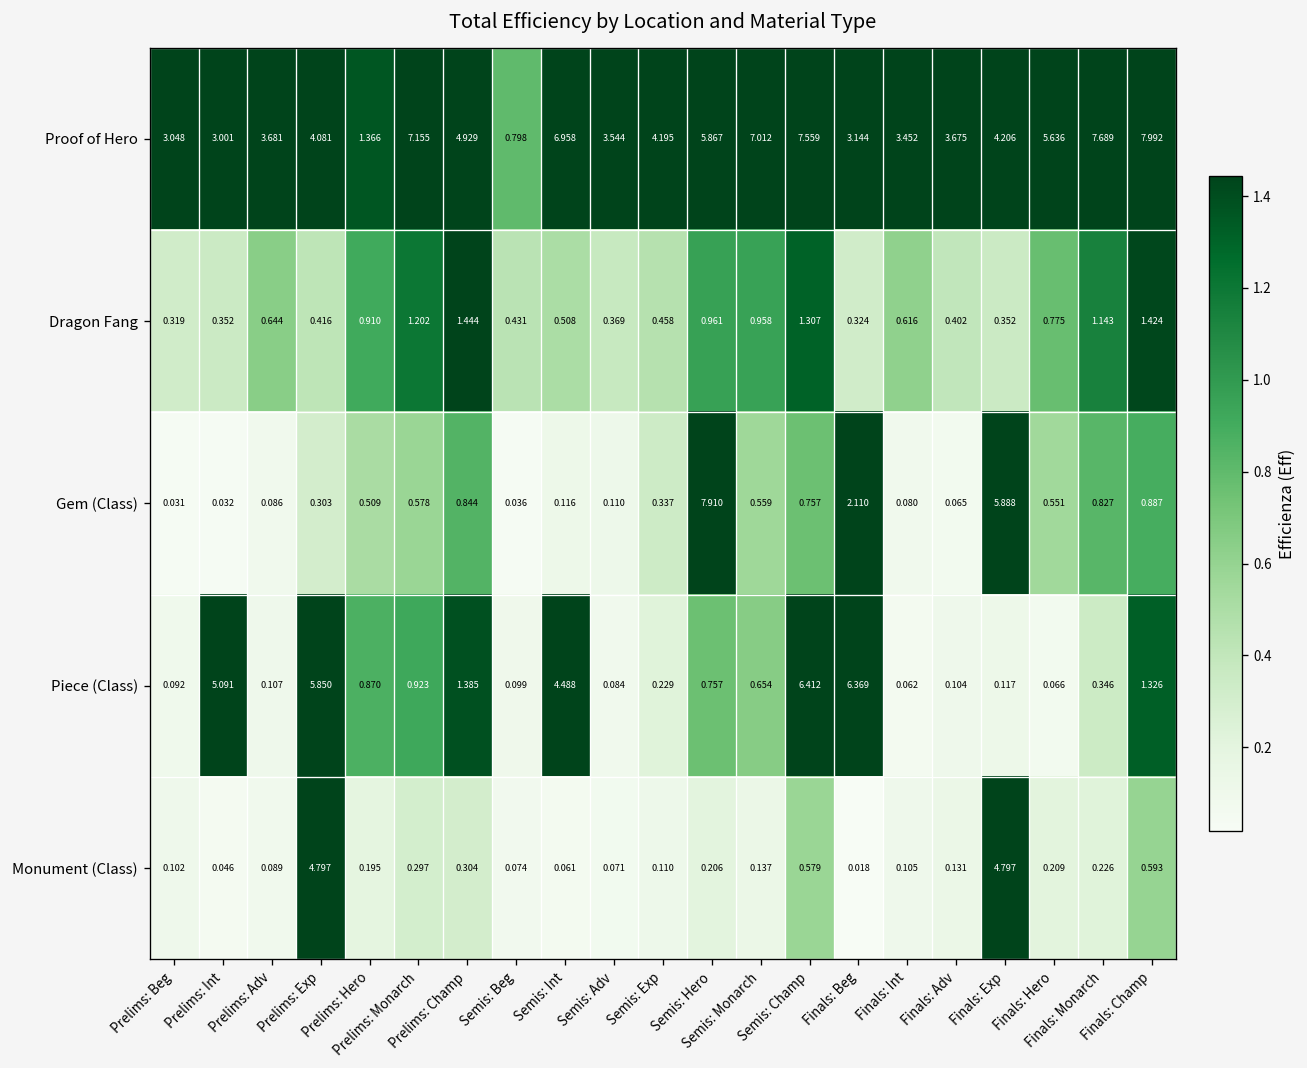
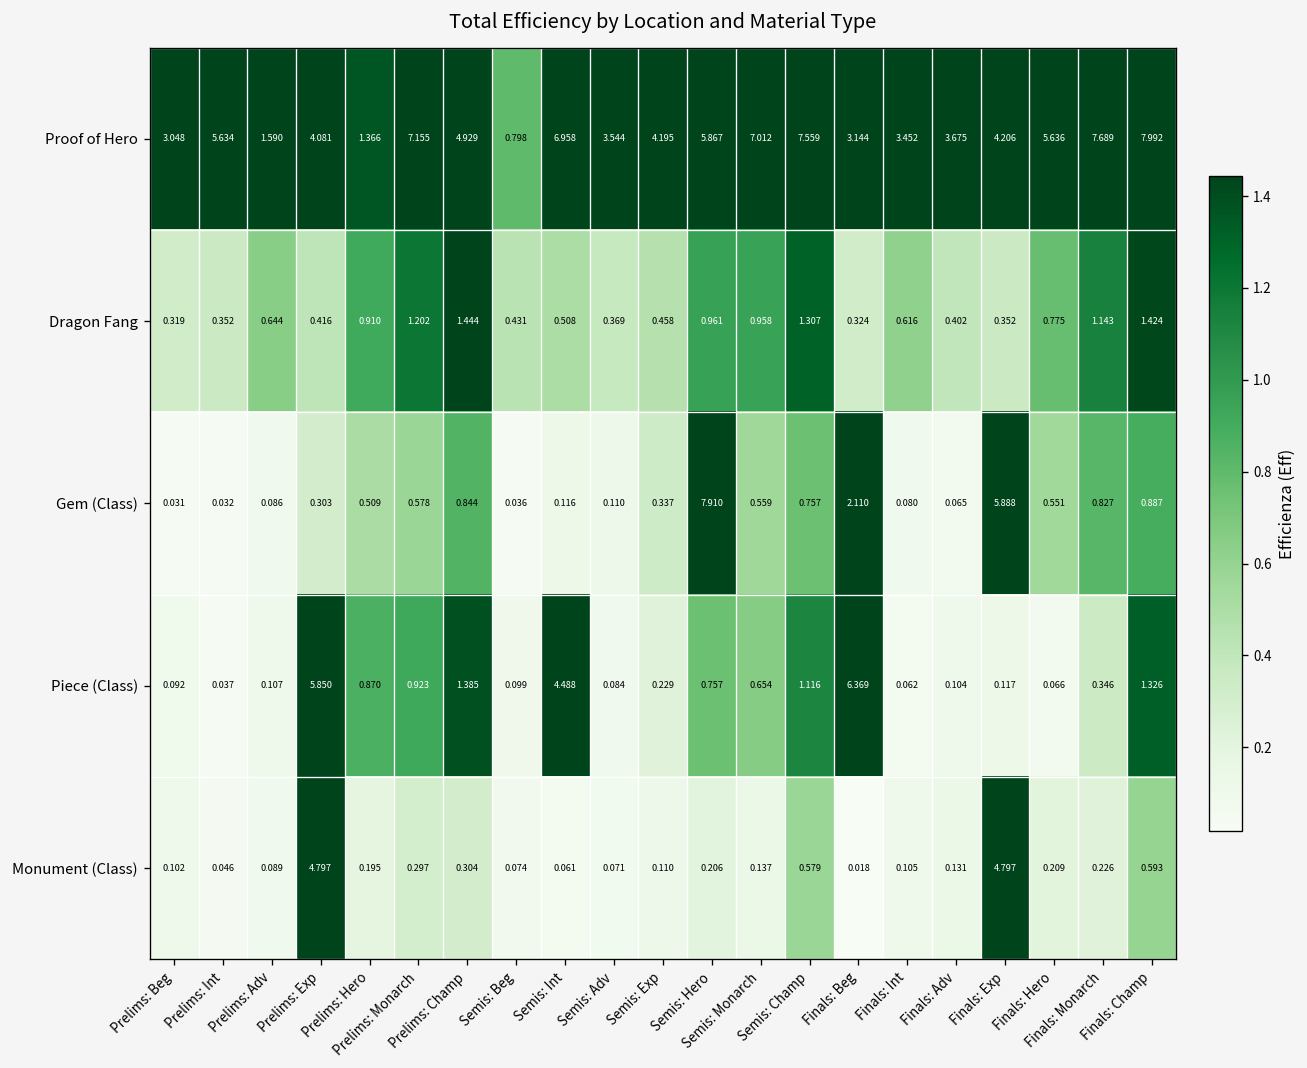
  {
    "Proof of Hero": {
      "Prelims: Beg": 3.048,
-     "Prelims: Int": 3.001,
-     "Prelims: Adv": 3.681,
+     "Prelims: Int": 5.634,
+     "Prelims: Adv": 1.590,
      "Prelims: Exp": 4.081,
      "Prelims: Hero": 1.366,
      "Prelims: Monarch": 7.155,
      "Prelims: Champ": 4.929,
      "Semis: Beg": 0.798,
      "Semis: Int": 6.958,
      "Semis: Adv": 3.544,
      "Semis: Exp": 4.195,
      "Semis: Hero": 5.867,
      "Semis: Monarch": 7.012,
      "Semis: Champ": 7.559,
      "Finals: Beg": 3.144,
      "Finals: Int": 3.452,
      "Finals: Adv": 3.675,
      "Finals: Exp": 4.206,
      "Finals: Hero": 5.636,
      "Finals: Monarch": 7.689,
      "Finals: Champ": 7.992
    },
    "Dragon Fang": {
      "Prelims: Beg": 0.319,
      "Prelims: Int": 0.352,
      "Prelims: Adv": 0.644,
      "Prelims: Exp": 0.416,
      "Prelims: Hero": 0.910,
      "Prelims: Monarch": 1.202,
      "Prelims: Champ": 1.444,
      "Semis: Beg": 0.431,
      "Semis: Int": 0.508,
      "Semis: Adv": 0.369,
      "Semis: Exp": 0.458,
      "Semis: Hero": 0.961,
      "Semis: Monarch": 0.958,
      "Semis: Champ": 1.307,
      "Finals: Beg": 0.324,
      "Finals: Int": 0.616,
      "Finals: Adv": 0.402,
      "Finals: Exp": 0.352,
      "Finals: Hero": 0.775,
      "Finals: Monarch": 1.143,
      "Finals: Champ": 1.424
    },
    "Gem (Class)": {
      "Prelims: Beg": 0.031,
      "Prelims: Int": 0.032,
      "Prelims: Adv": 0.086,
      "Prelims: Exp": 0.303,
      "Prelims: Hero": 0.509,
      "Prelims: Monarch": 0.578,
      "Prelims: Champ": 0.844,
      "Semis: Beg": 0.036,
      "Semis: Int": 0.116,
      "Semis: Adv": 0.110,
      "Semis: Exp": 0.337,
      "Semis: Hero": 7.910,
      "Semis: Monarch": 0.559,
      "Semis: Champ": 0.757,
      "Finals: Beg": 2.110,
      "Finals: Int": 0.080,
      "Finals: Adv": 0.065,
      "Finals: Exp": 5.888,
      "Finals: Hero": 0.551,
      "Finals: Monarch": 0.827,
      "Finals: Champ": 0.887
    },
    "Piece (Class)": {
      "Prelims: Beg": 0.092,
-     "Prelims: Int": 5.091,
+     "Prelims: Int": 0.037,
      "Prelims: Adv": 0.107,
      "Prelims: Exp": 5.850,
      "Prelims: Hero": 0.870,
      "Prelims: Monarch": 0.923,
      "Prelims: Champ": 1.385,
      "Semis: Beg": 0.099,
      "Semis: Int": 4.488,
      "Semis: Adv": 0.084,
      "Semis: Exp": 0.229,
      "Semis: Hero": 0.757,
      "Semis: Monarch": 0.654,
-     "Semis: Champ": 6.412,
+     "Semis: Champ": 1.116,
      "Finals: Beg": 6.369,
      "Finals: Int": 0.062,
      "Finals: Adv": 0.104,
      "Finals: Exp": 0.117,
      "Finals: Hero": 0.066,
      "Finals: Monarch": 0.346,
      "Finals: Champ": 1.326
    },
    "Monument (Class)": {
      "Prelims: Beg": 0.102,
      "Prelims: Int": 0.046,
      "Prelims: Adv": 0.089,
      "Prelims: Exp": 4.797,
      "Prelims: Hero": 0.195,
      "Prelims: Monarch": 0.297,
      "Prelims: Champ": 0.304,
      "Semis: Beg": 0.074,
      "Semis: Int": 0.061,
      "Semis: Adv": 0.071,
      "Semis: Exp": 0.110,
      "Semis: Hero": 0.206,
      "Semis: Monarch": 0.137,
      "Semis: Champ": 0.579,
      "Finals: Beg": 0.018,
      "Finals: Int": 0.105,
      "Finals: Adv": 0.131,
      "Finals: Exp": 4.797,
      "Finals: Hero": 0.209,
      "Finals: Monarch": 0.226,
      "Finals: Champ": 0.593
    }
  }
